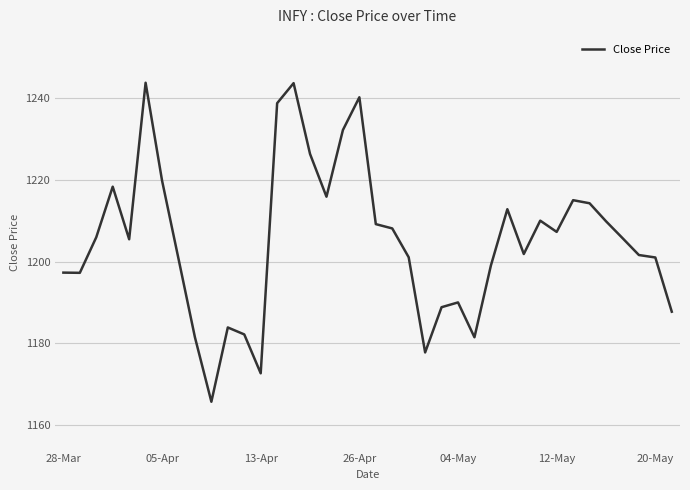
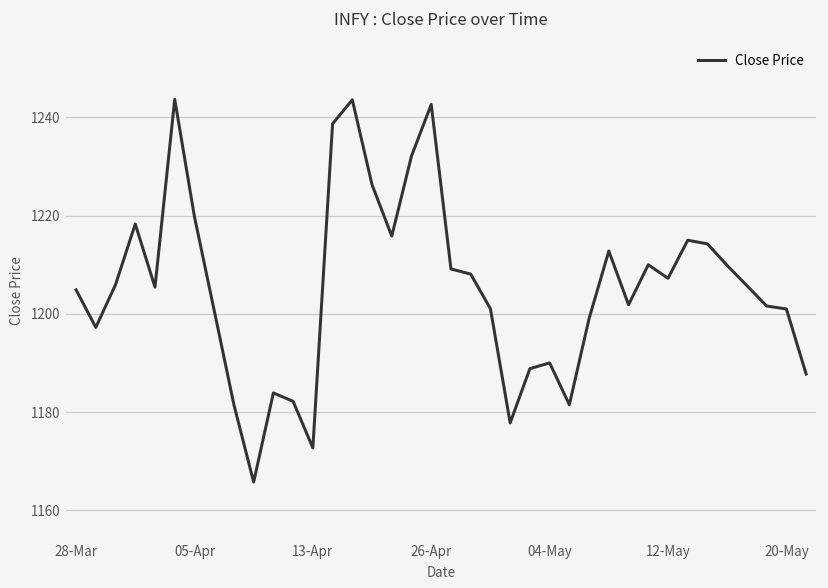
  {
-   "28-Mar": 1197,
+   "28-Mar": 1205,
    "05-Apr": 1220,
    "13-Apr": 1173,
-   "26-Apr": 1240,
+   "26-Apr": 1243,
    "04-May": 1190,
    "12-May": 1207,
    "20-May": 1201
  }
